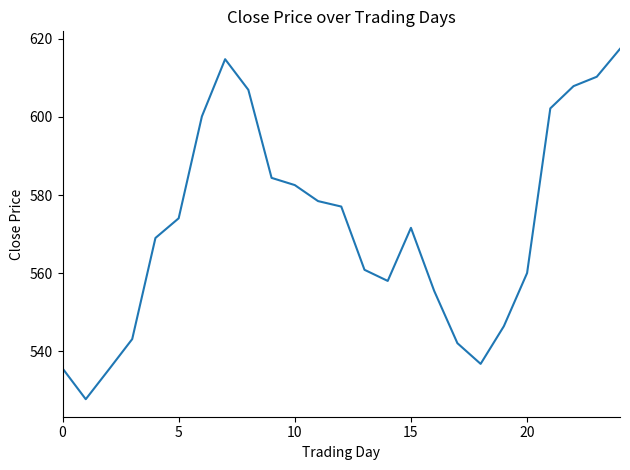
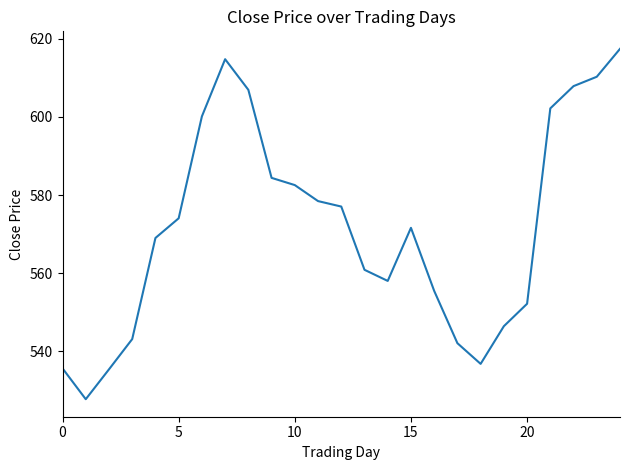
  {
    "0": 536,
    "5": 574,
    "10": 583,
    "15": 572,
-   "20": 560
+   "20": 552
  }
